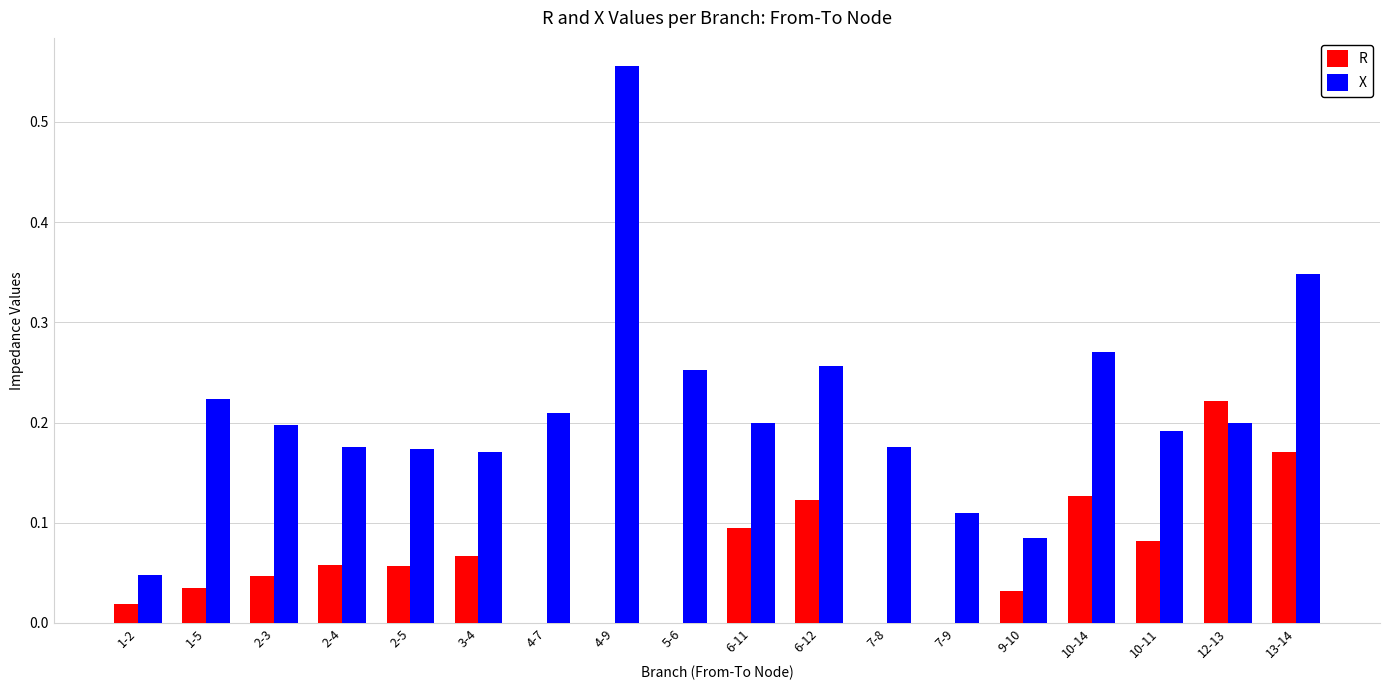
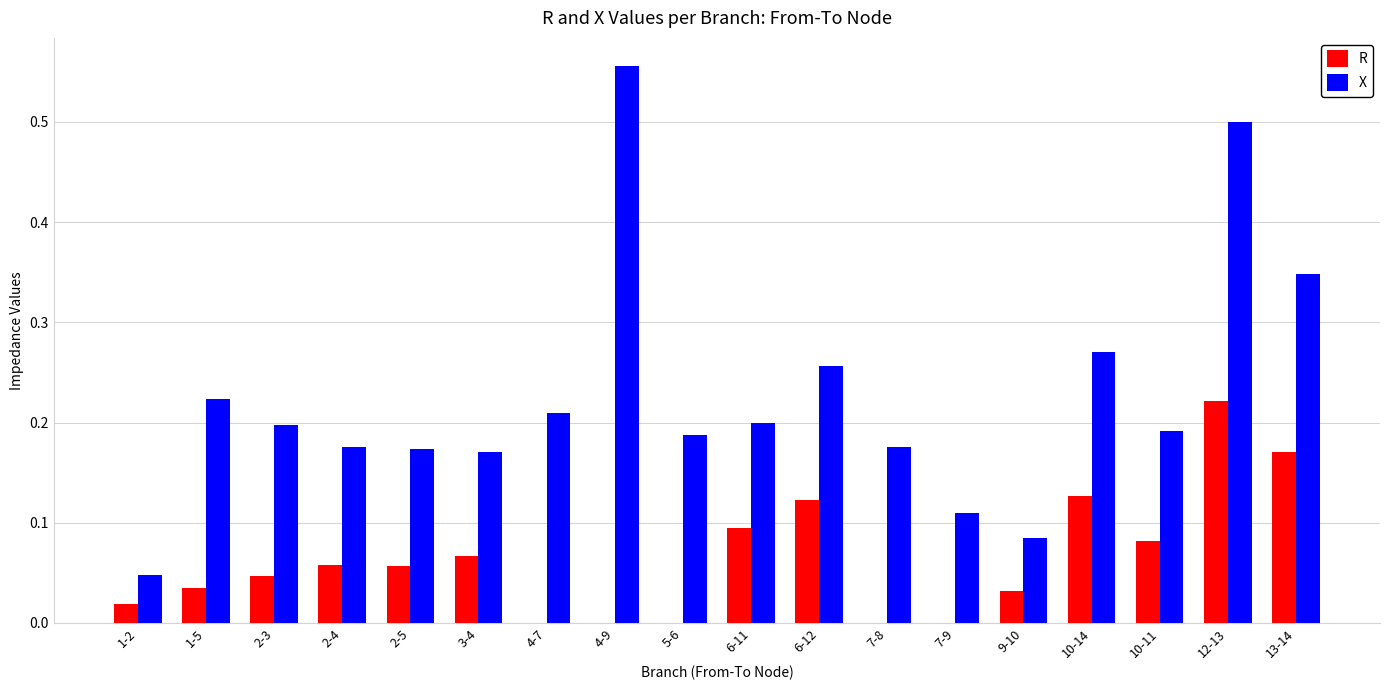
  {
    "R": {
      "1-2": 0.019,
      "1-5": 0.035,
      "2-3": 0.047,
      "2-4": 0.058,
      "2-5": 0.057,
      "3-4": 0.067,
      "4-7": 0.000,
      "4-9": 0.000,
      "5-6": 0.000,
      "6-11": 0.095,
      "6-12": 0.123,
      "7-8": 0.000,
      "7-9": 0.000,
      "9-10": 0.032,
      "10-14": 0.127,
      "10-11": 0.082,
      "12-13": 0.221,
      "13-14": 0.171
    },
    "X": {
      "1-2": 0.048,
      "1-5": 0.223,
      "2-3": 0.198,
      "2-4": 0.176,
      "2-5": 0.174,
      "3-4": 0.171,
      "4-7": 0.209,
      "4-9": 0.556,
-     "5-6": 0.252,
+     "5-6": 0.188,
      "6-11": 0.200,
      "6-12": 0.256,
      "7-8": 0.176,
      "7-9": 0.110,
      "9-10": 0.085,
      "10-14": 0.270,
      "10-11": 0.192,
-     "12-13": 0.2,
+     "12-13": 0.5,
      "13-14": 0.348
    }
  }
